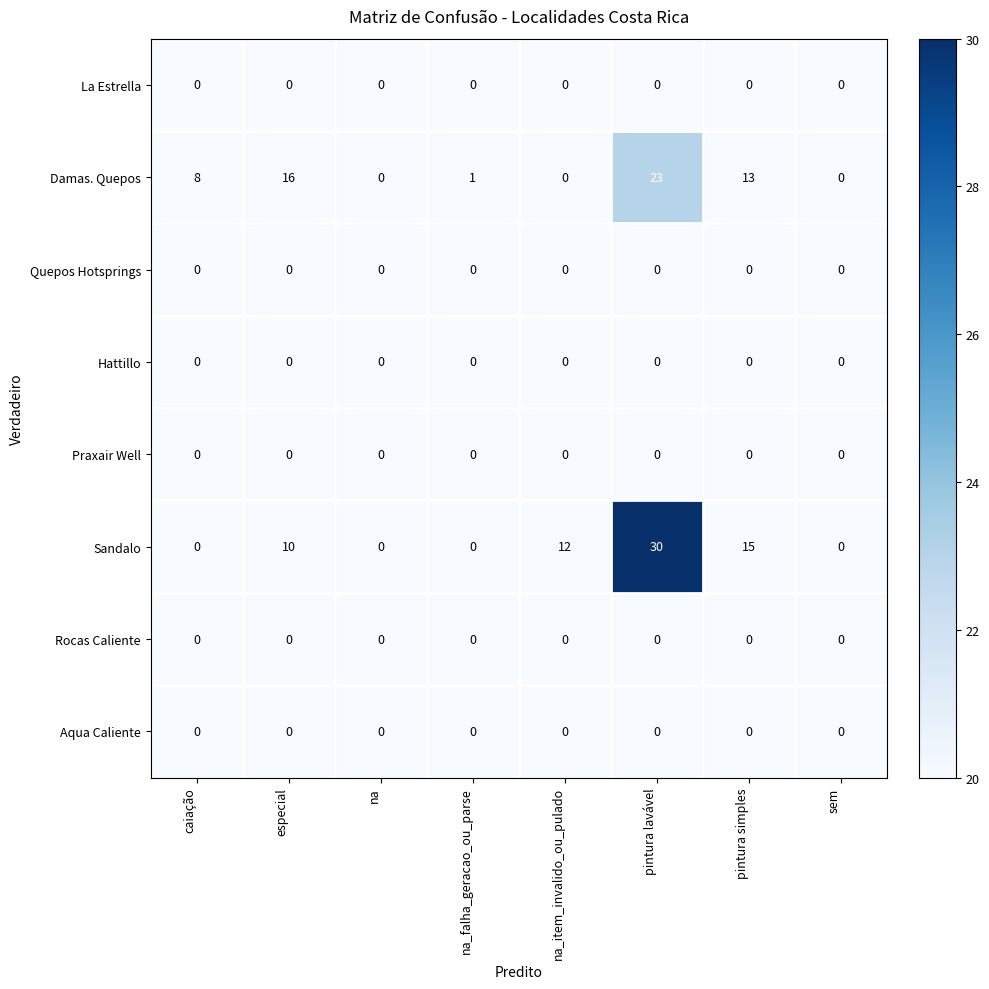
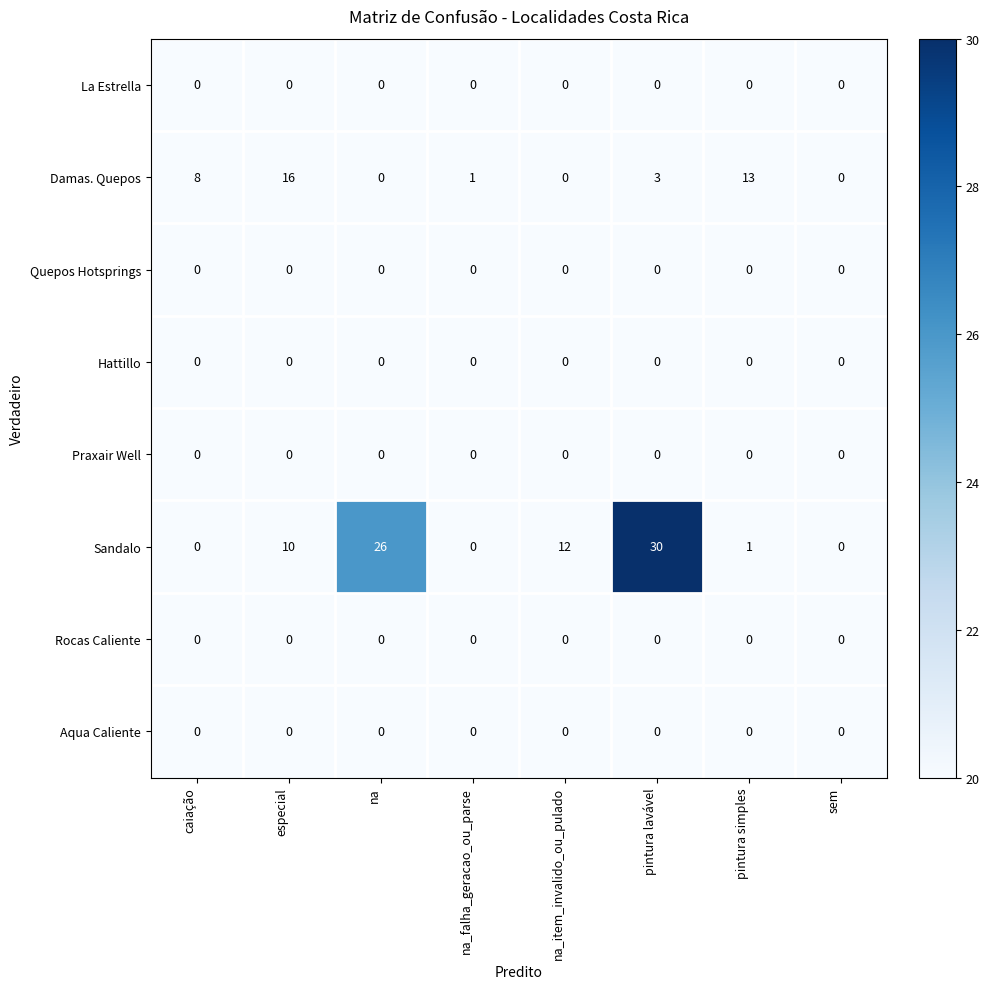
  {
    "La Estrella": {
      "caiação": 0,
      "especial": 0,
      "na": 0,
      "na_falha_geracao_ou_parse": 0,
      "na_item_invalido_ou_pulado": 0,
      "pintura lavável": 0,
      "pintura simples": 0,
      "sem": 0
    },
    "Damas. Quepos": {
      "caiação": 8,
      "especial": 16,
      "na": 0,
      "na_falha_geracao_ou_parse": 1,
      "na_item_invalido_ou_pulado": 0,
-     "pintura lavável": 23,
+     "pintura lavável": 3,
      "pintura simples": 13,
      "sem": 0
    },
    "Quepos Hotsprings": {
      "caiação": 0,
      "especial": 0,
      "na": 0,
      "na_falha_geracao_ou_parse": 0,
      "na_item_invalido_ou_pulado": 0,
      "pintura lavável": 0,
      "pintura simples": 0,
      "sem": 0
    },
    "Hattillo": {
      "caiação": 0,
      "especial": 0,
      "na": 0,
      "na_falha_geracao_ou_parse": 0,
      "na_item_invalido_ou_pulado": 0,
      "pintura lavável": 0,
      "pintura simples": 0,
      "sem": 0
    },
    "Praxair Well": {
      "caiação": 0,
      "especial": 0,
      "na": 0,
      "na_falha_geracao_ou_parse": 0,
      "na_item_invalido_ou_pulado": 0,
      "pintura lavável": 0,
      "pintura simples": 0,
      "sem": 0
    },
    "Sandalo": {
      "caiação": 0,
      "especial": 10,
-     "na": 0,
+     "na": 26,
      "na_falha_geracao_ou_parse": 0,
      "na_item_invalido_ou_pulado": 12,
      "pintura lavável": 30,
-     "pintura simples": 15,
+     "pintura simples": 1,
      "sem": 0
    },
    "Rocas Caliente": {
      "caiação": 0,
      "especial": 0,
      "na": 0,
      "na_falha_geracao_ou_parse": 0,
      "na_item_invalido_ou_pulado": 0,
      "pintura lavável": 0,
      "pintura simples": 0,
      "sem": 0
    },
    "Aqua Caliente": {
      "caiação": 0,
      "especial": 0,
      "na": 0,
      "na_falha_geracao_ou_parse": 0,
      "na_item_invalido_ou_pulado": 0,
      "pintura lavável": 0,
      "pintura simples": 0,
      "sem": 0
    }
  }
